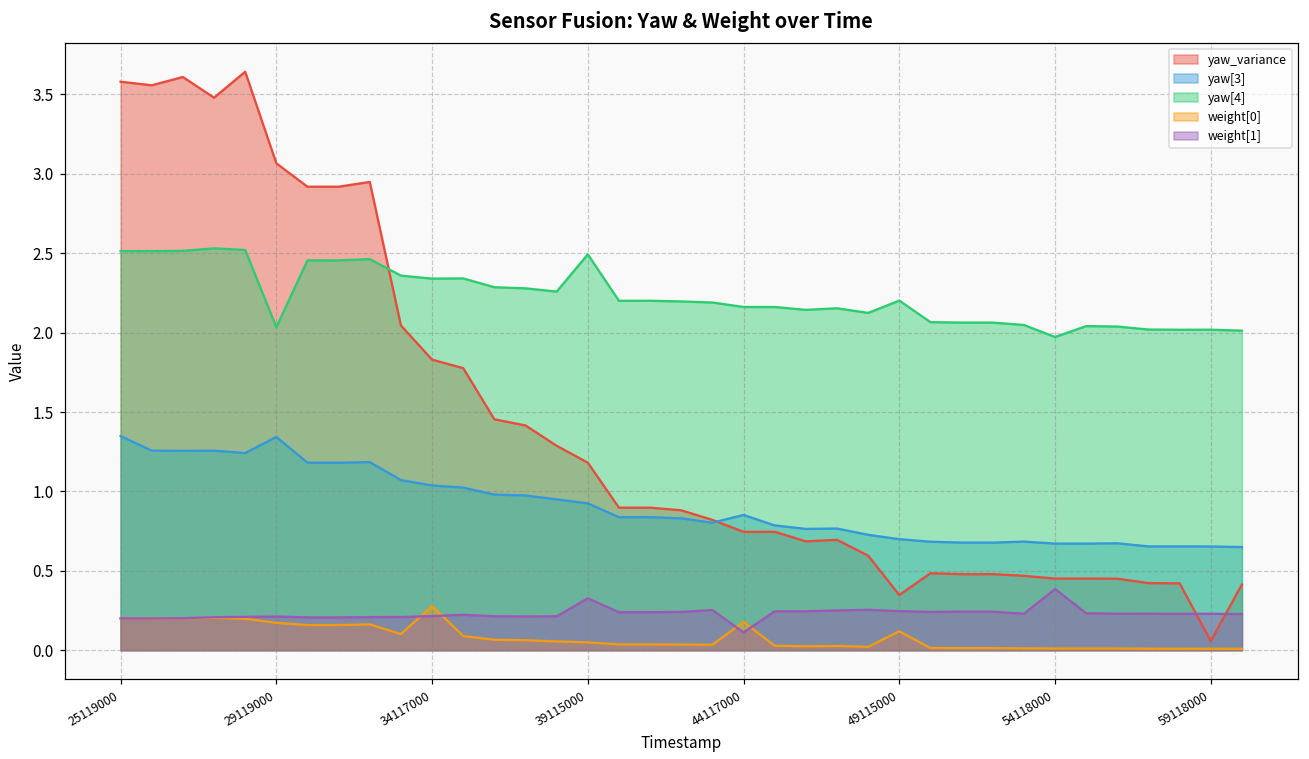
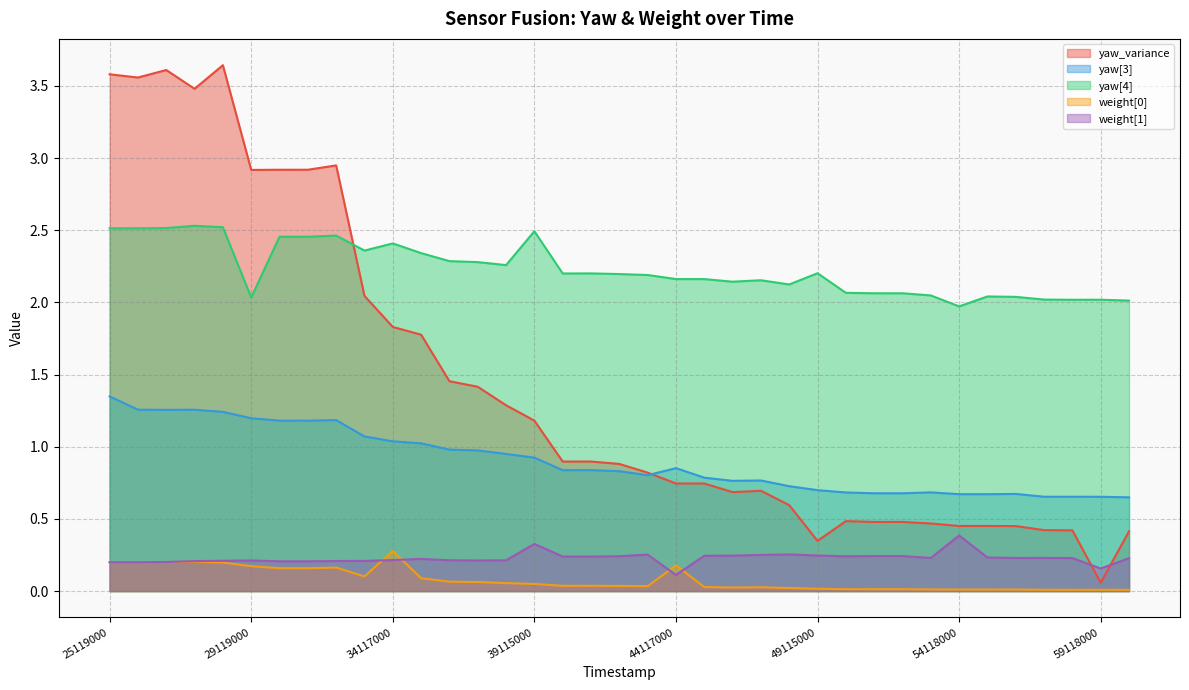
  {
    "yaw_variance": {
      "25119000": 3.58,
-     "29119000": 3.07,
+     "29119000": 2.92,
      "34117000": 1.83,
      "39115000": 1.18,
      "44117000": 0.75,
      "49115000": 0.35,
      "54118000": 0.45,
      "59118000": 0.06
    },
    "yaw[3]": {
      "25119000": 1.35,
-     "29119000": 1.34,
+     "29119000": 1.20,
      "34117000": 1.04,
      "39115000": 0.92,
      "44117000": 0.85,
      "49115000": 0.70,
      "54118000": 0.67,
      "59118000": 0.65
    },
    "yaw[4]": {
      "25119000": 2.51,
      "29119000": 2.03,
-     "34117000": 2.34,
+     "34117000": 2.41,
      "39115000": 2.49,
      "44117000": 2.16,
      "49115000": 2.20,
      "54118000": 1.97,
      "59118000": 2.02
    },
    "weight[0]": {
      "29119000": 0.17,
      "34117000": 0.28,
      "39115000": 0.05,
      "44117000": 0.18,
-     "49115000": 0.12,
+     "49115000": 0.02,
      "54118000": 0.01,
      "59118000": 0.01
    },
    "weight[1]": {
      "29119000": 0.21,
      "34117000": 0.21,
      "39115000": 0.33,
      "44117000": 0.11,
      "49115000": 0.25,
      "54118000": 0.39,
-     "59118000": 0.23
+     "59118000": 0.16
    }
  }
